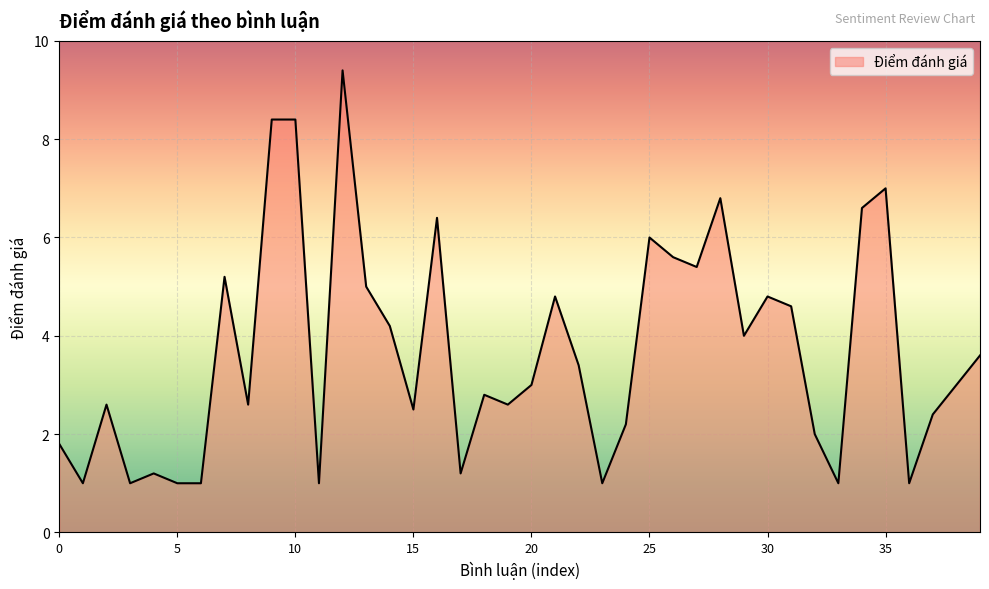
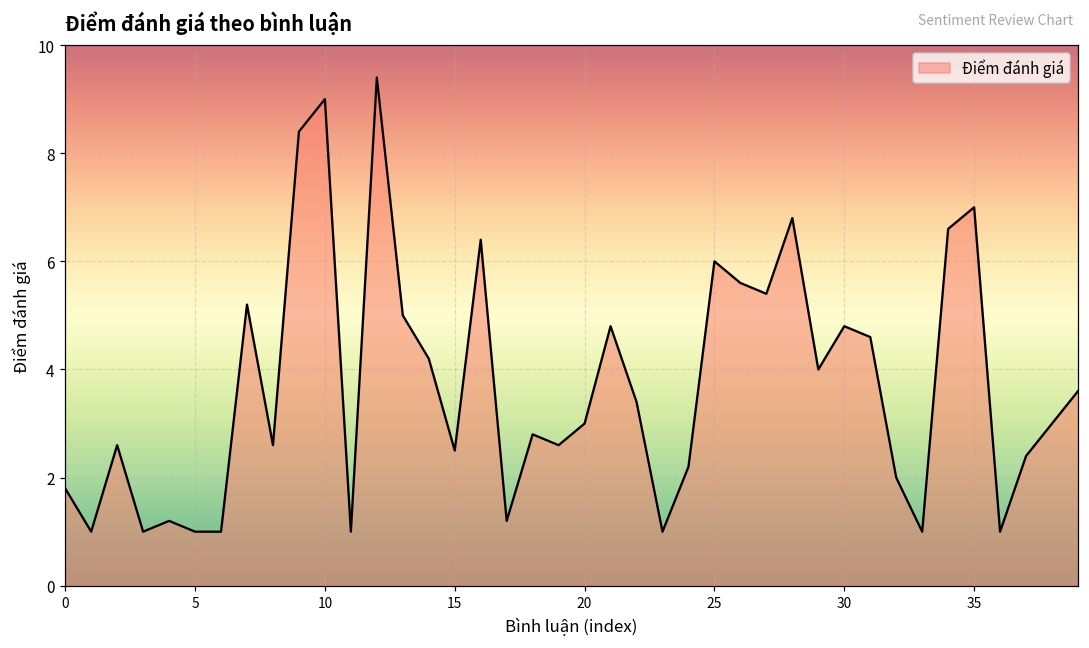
  {
    "0": 1.8,
    "5": 1.0,
-   "10": 8.4,
+   "10": 9.0,
    "15": 2.5,
    "20": 3.0,
    "25": 6.0,
    "30": 4.8,
    "35": 7.0
  }
